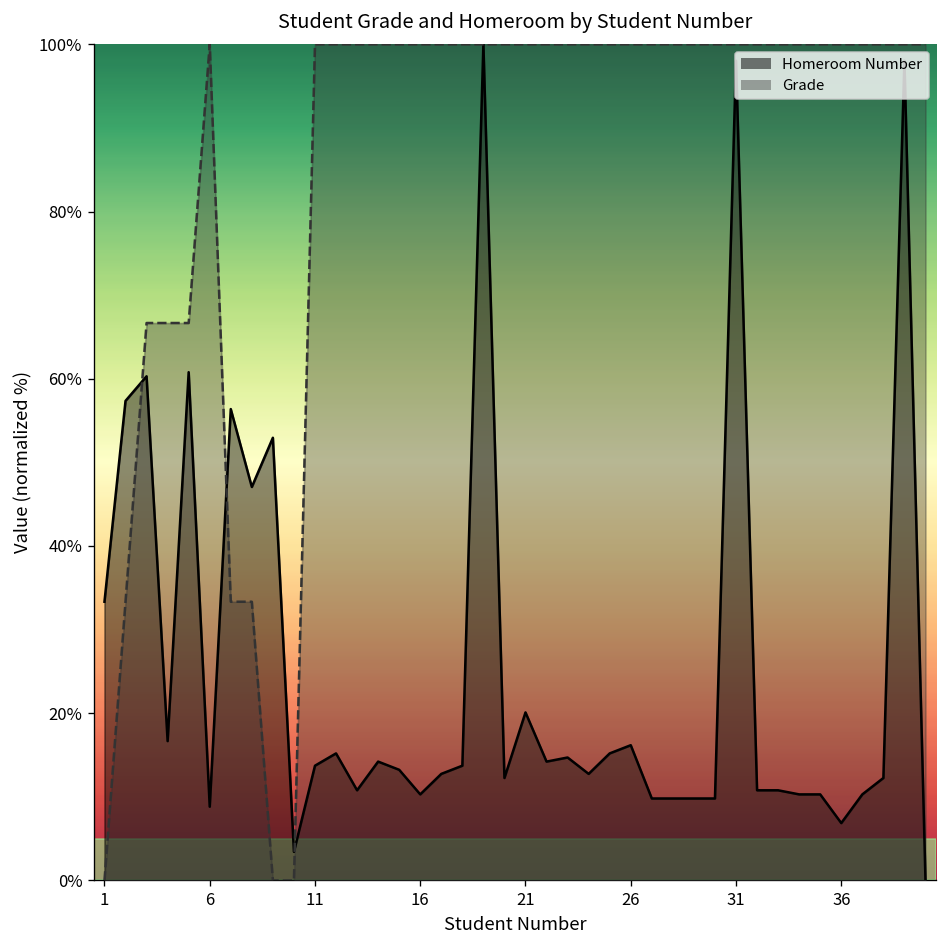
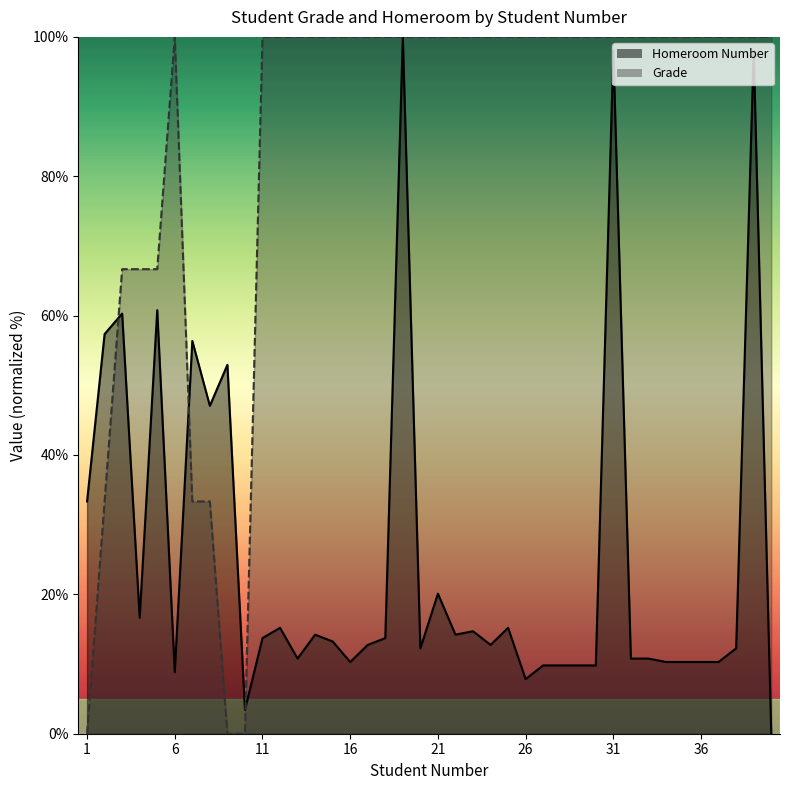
  {
    "Homeroom Number": {
      "1": "33%",
      "6": "9%",
      "11": "14%",
      "16": "10%",
      "21": "20%",
-     "26": "16%",
-     "36": "7%"
+     "26": "8%",
+     "36": "10%"
    },
    "Grade": {
      "6": "100%",
      "11": "100%",
      "16": "100%",
      "21": "100%",
      "26": "100%",
      "31": "100%",
      "36": "100%"
    }
  }
